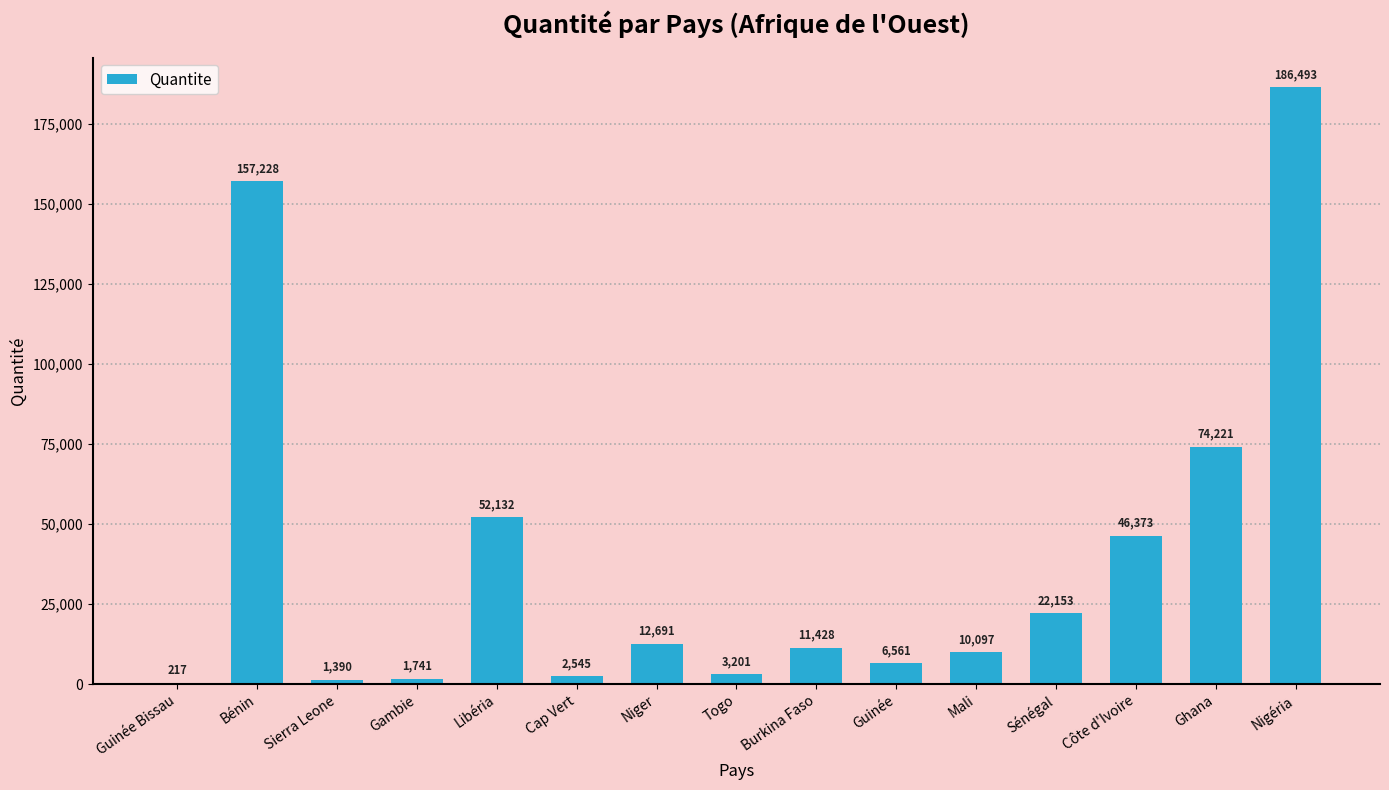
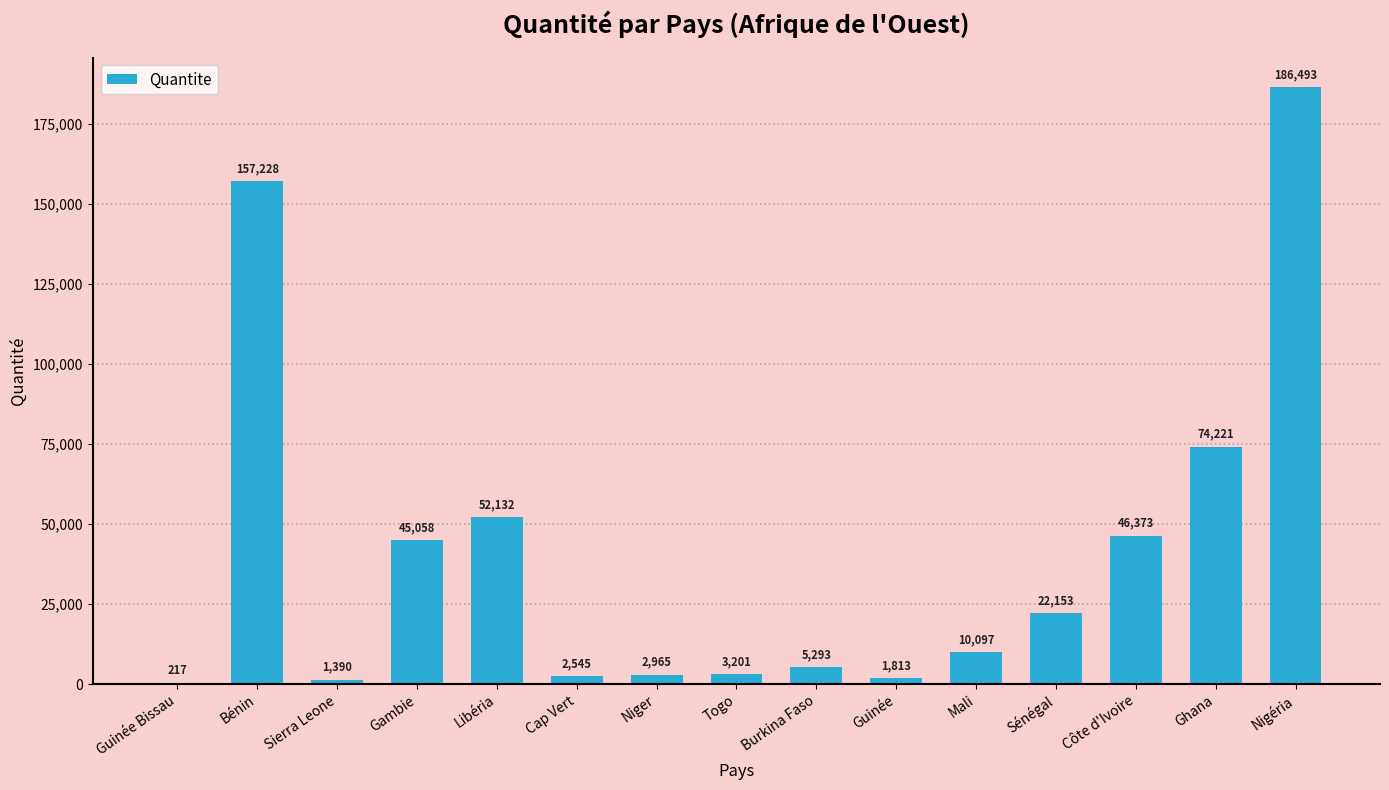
  {
    "Guinée Bissau": "217",
    "Bénin": "157,228",
    "Sierra Leone": "1,390",
-   "Gambie": "1,741",
+   "Gambie": "45,058",
    "Libéria": "52,132",
    "Cap Vert": "2,545",
-   "Niger": "12,691",
+   "Niger": "2,965",
    "Togo": "3,201",
-   "Burkina Faso": "11,428",
-   "Guinée": "6,561",
+   "Burkina Faso": "5,293",
+   "Guinée": "1,813",
    "Mali": "10,097",
    "Sénégal": "22,153",
    "Côte d'Ivoire": "46,373",
    "Ghana": "74,221",
    "Nigéria": "186,493"
  }
